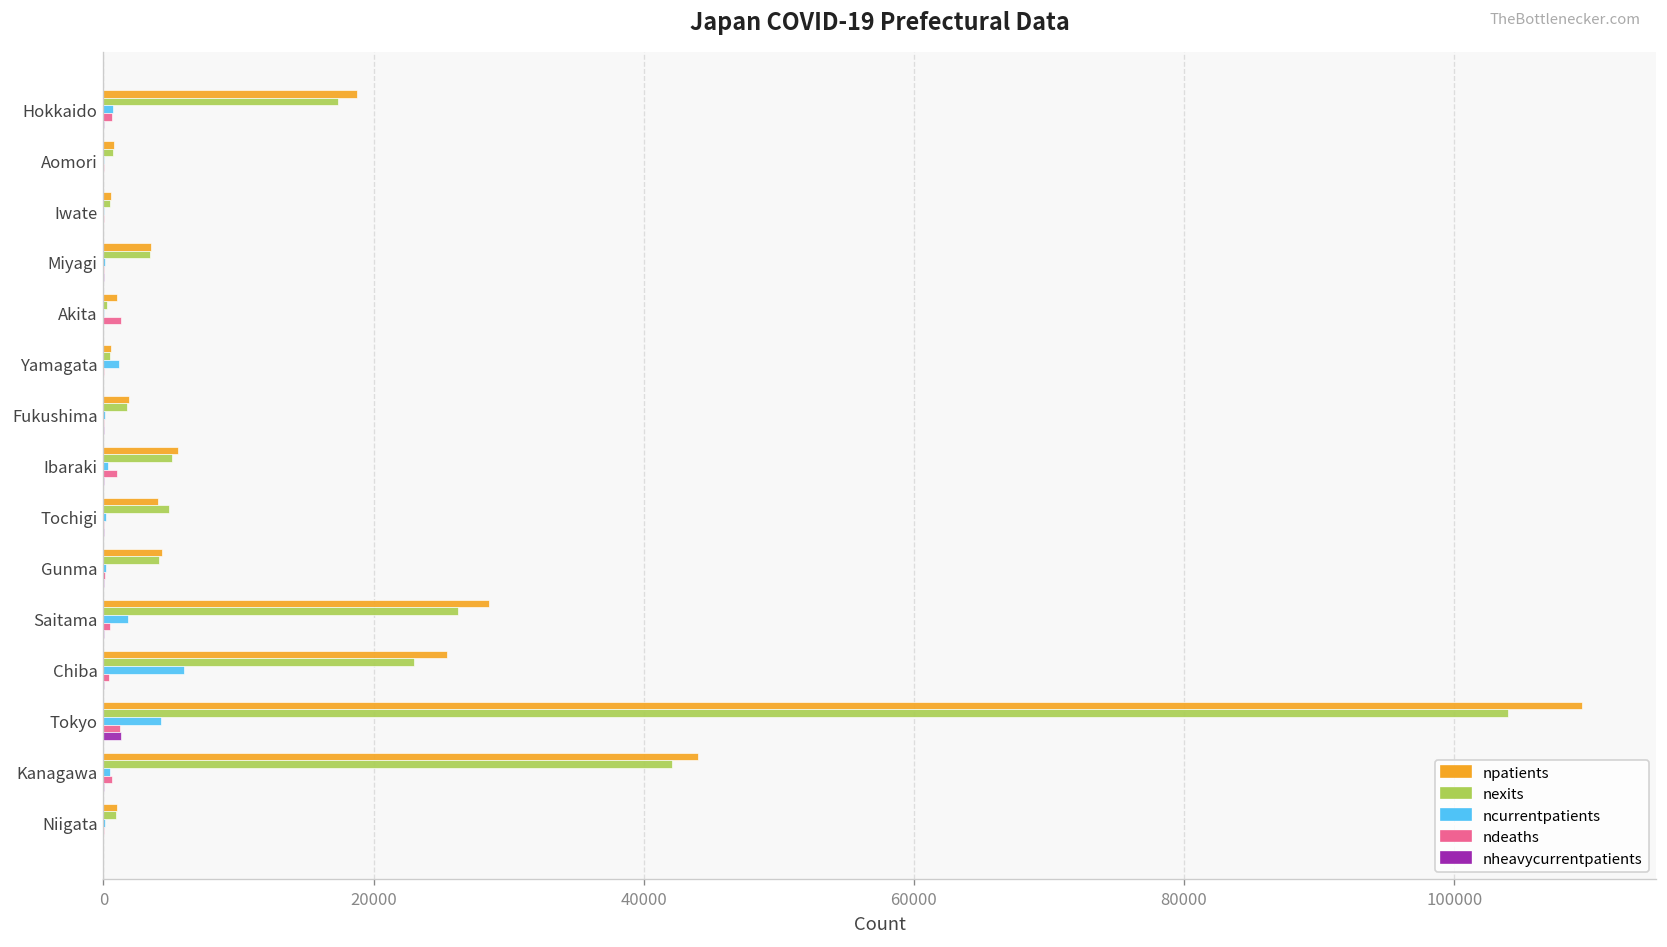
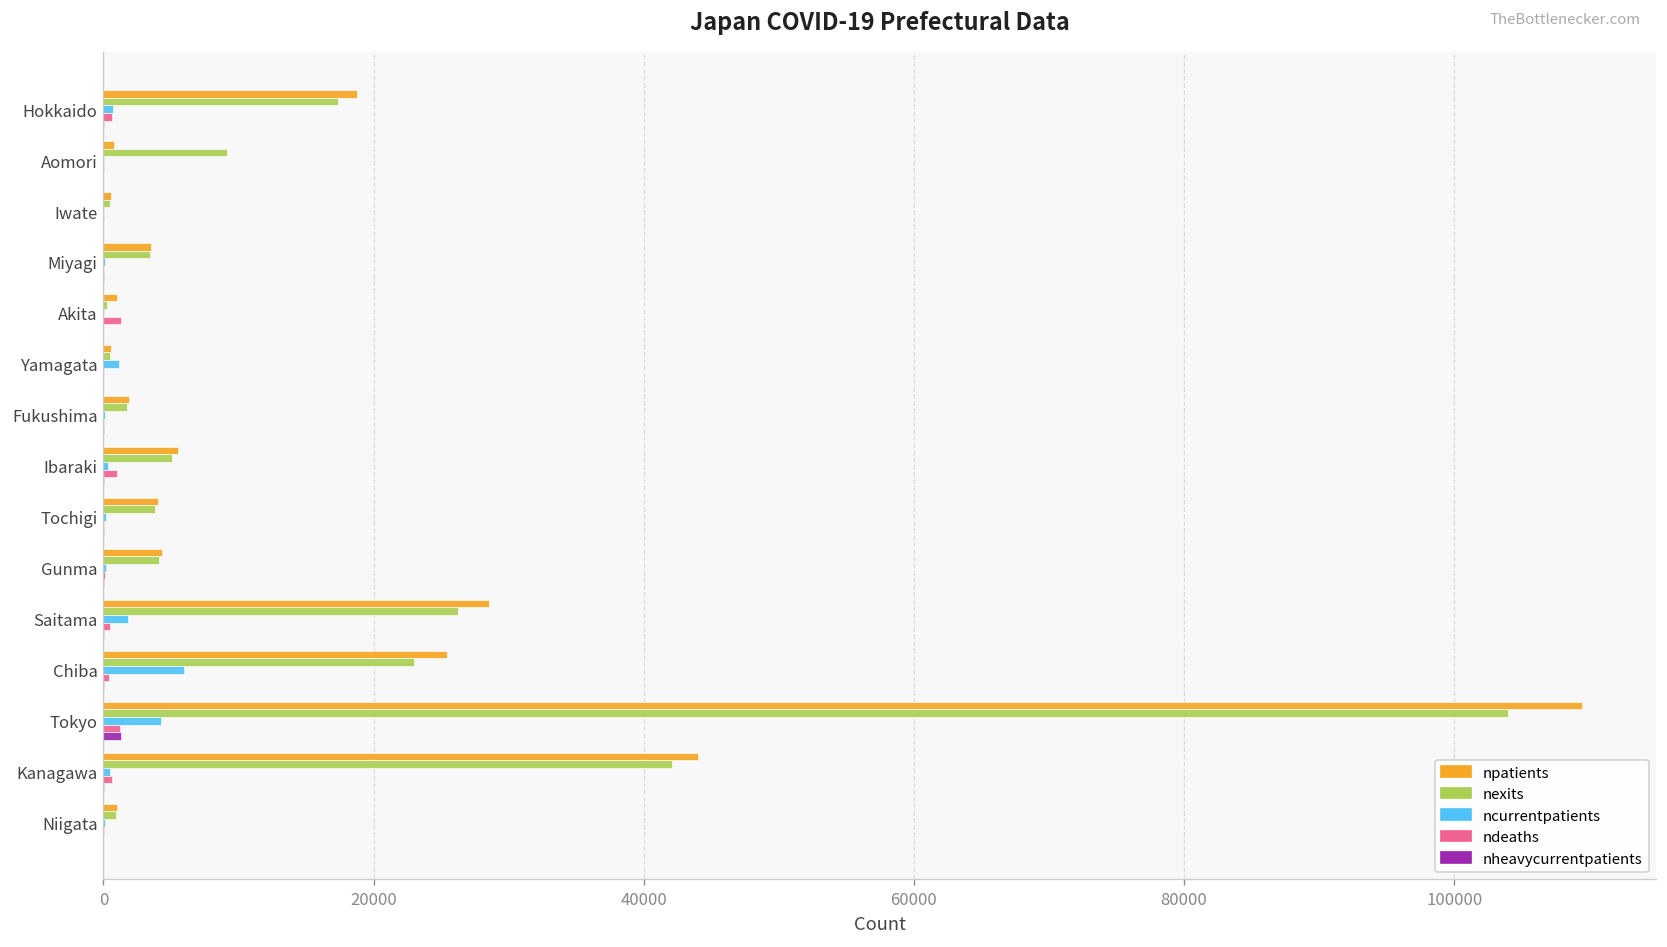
  {
    "npatients": {
      "Hokkaido": 18800,
      "Aomori": 800,
      "Iwate": 600,
      "Miyagi": 3600,
      "Akita": 1000,
      "Yamagata": 500,
      "Fukushima": 1900,
      "Ibaraki": 5500,
      "Tochigi": 4000,
      "Gunma": 4400,
      "Saitama": 28600,
      "Chiba": 25400,
      "Tokyo": 109500,
      "Kanagawa": 44000,
      "Niigata": 1000
    },
    "nexits": {
      "Hokkaido": 17400,
-     "Aomori": 700,
+     "Aomori": 9100,
      "Iwate": 500,
      "Miyagi": 3400,
      "Akita": 300,
      "Yamagata": 500,
      "Fukushima": 1700,
      "Ibaraki": 5100,
-     "Tochigi": 4900,
+     "Tochigi": 3800,
      "Gunma": 4100,
      "Saitama": 26200,
      "Chiba": 23000,
      "Tokyo": 104000,
      "Kanagawa": 42100,
      "Niigata": 900
    },
    "ncurrentpatients": {
      "Hokkaido": 700,
      "Yamagata": 1100,
      "Ibaraki": 300,
      "Saitama": 1800,
      "Chiba": 6000,
      "Tokyo": 4200,
      "Kanagawa": 500
    },
    "ndeaths": {
      "Hokkaido": 700,
      "Akita": 1300,
      "Ibaraki": 1000,
      "Saitama": 500,
      "Chiba": 400,
      "Tokyo": 1200,
      "Kanagawa": 600
    },
    "nheavycurrentpatients": {
      "Akita": 0,
      "Yamagata": 0,
      "Tokyo": 1300
    }
  }
